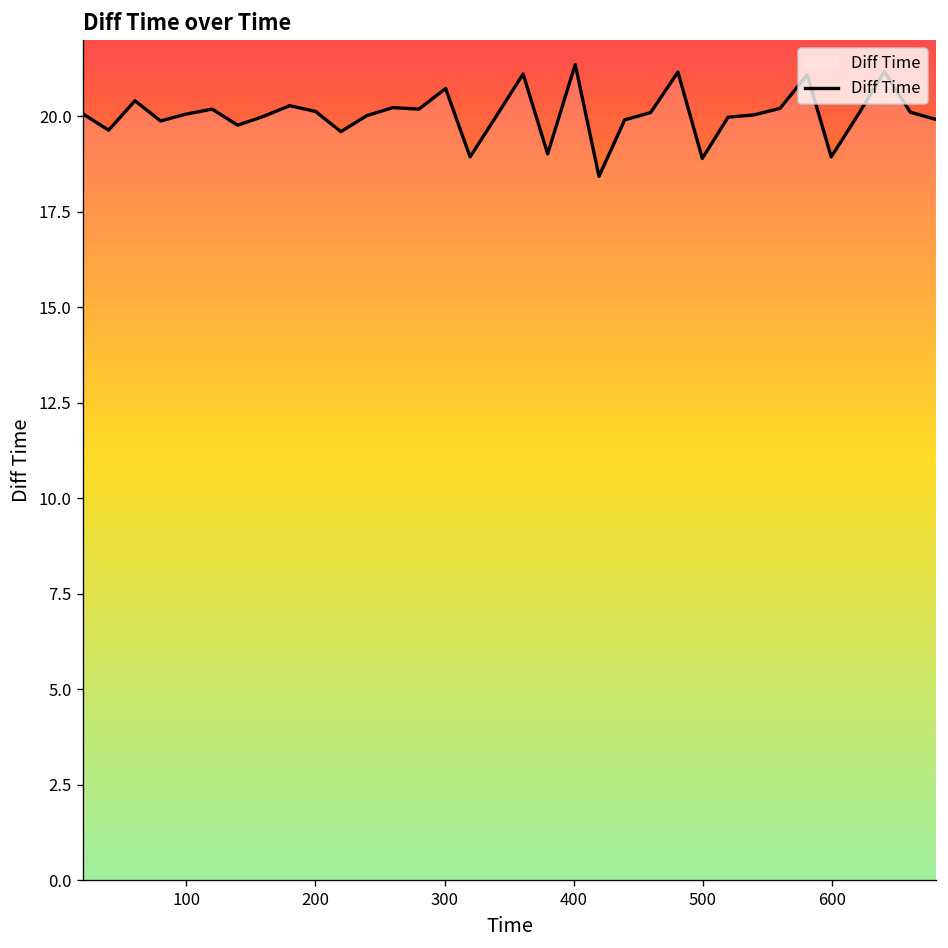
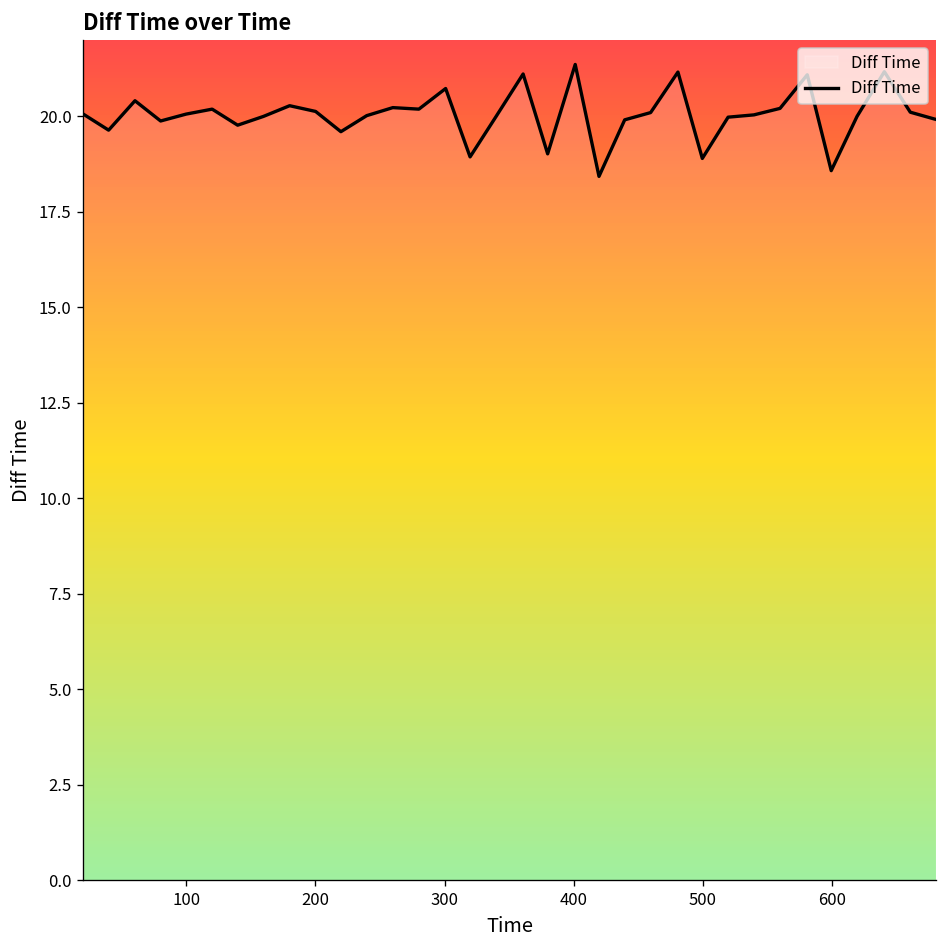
  {
    "100": 20.1,
    "200": 20.1,
    "500": 18.9,
-   "600": 18.9
+   "600": 18.6
  }
